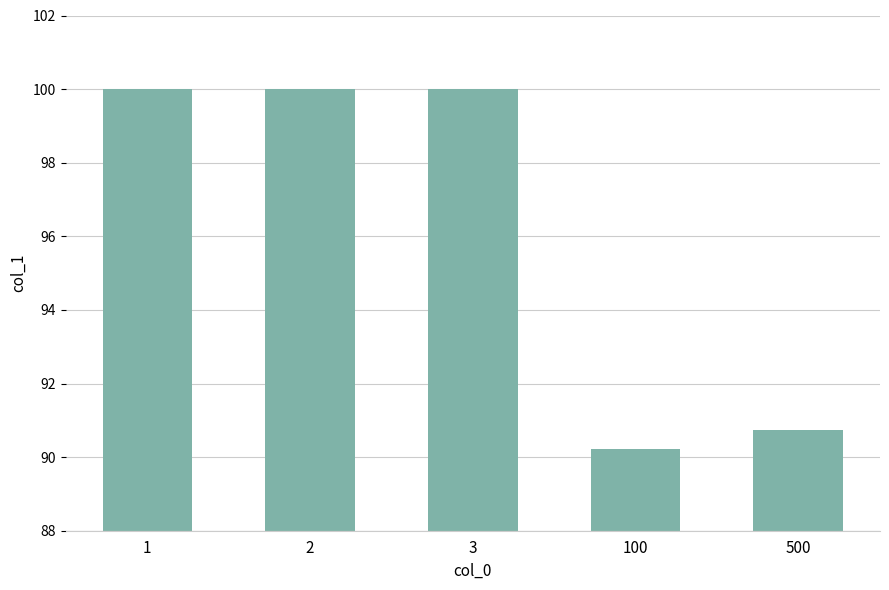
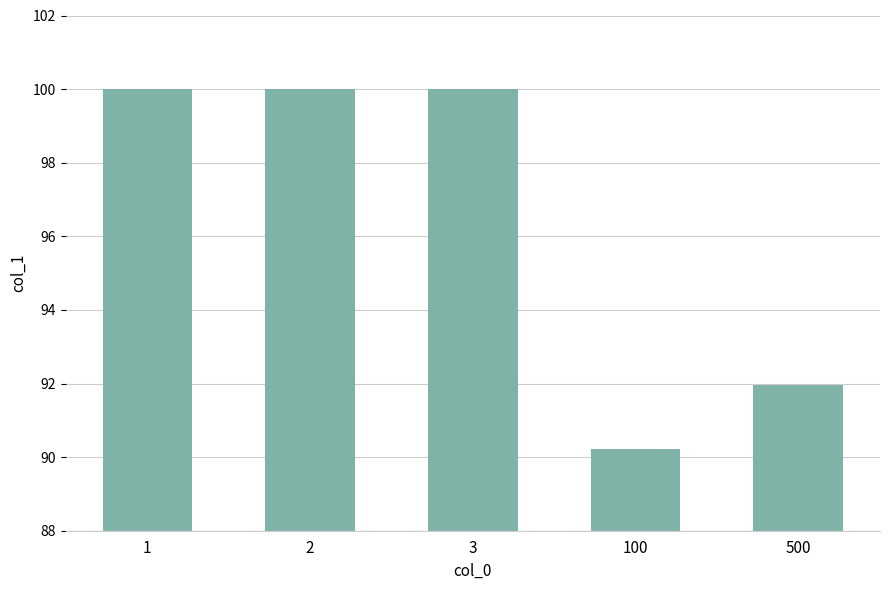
  {
    "1": 100.0,
    "2": 100.0,
    "3": 100.0,
    "100": 90.2,
-   "500": 90.7
+   "500": 92.0
  }
